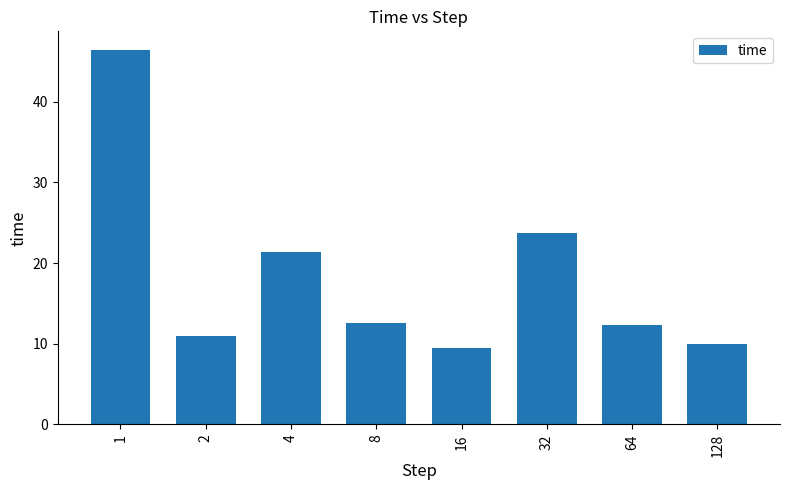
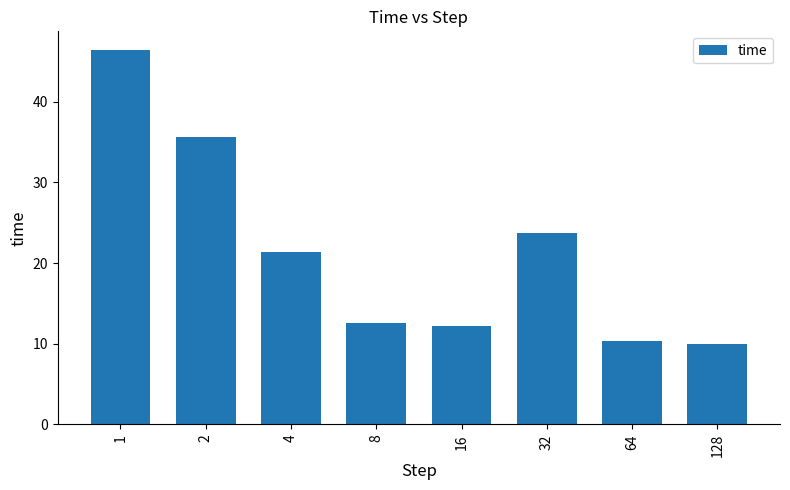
  {
    "1": 46,
-   "2": 11,
+   "2": 36,
    "4": 21,
    "8": 13,
-   "16": 10,
+   "16": 12,
    "32": 24,
-   "64": 12,
+   "64": 10,
    "128": 10
  }
